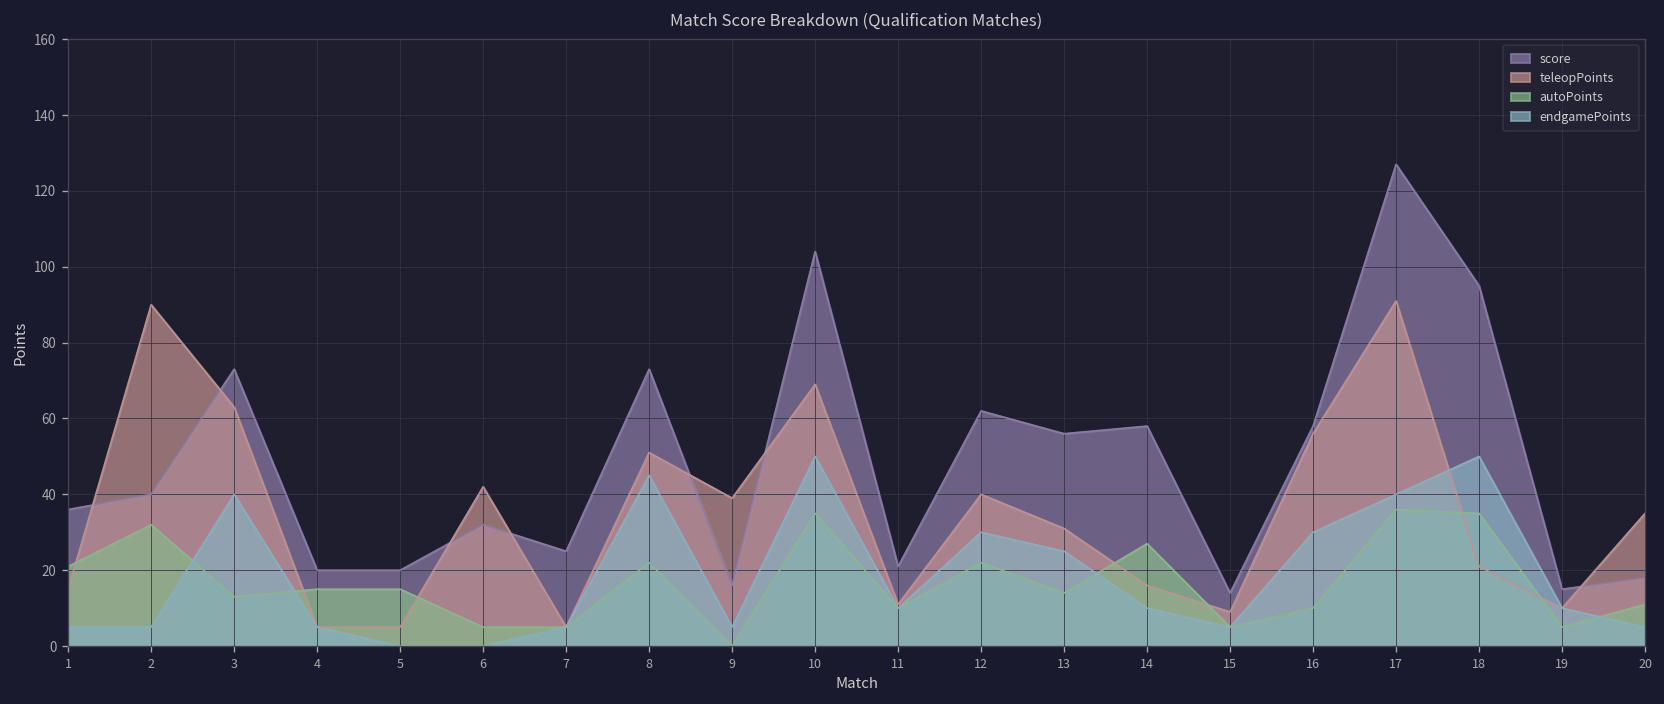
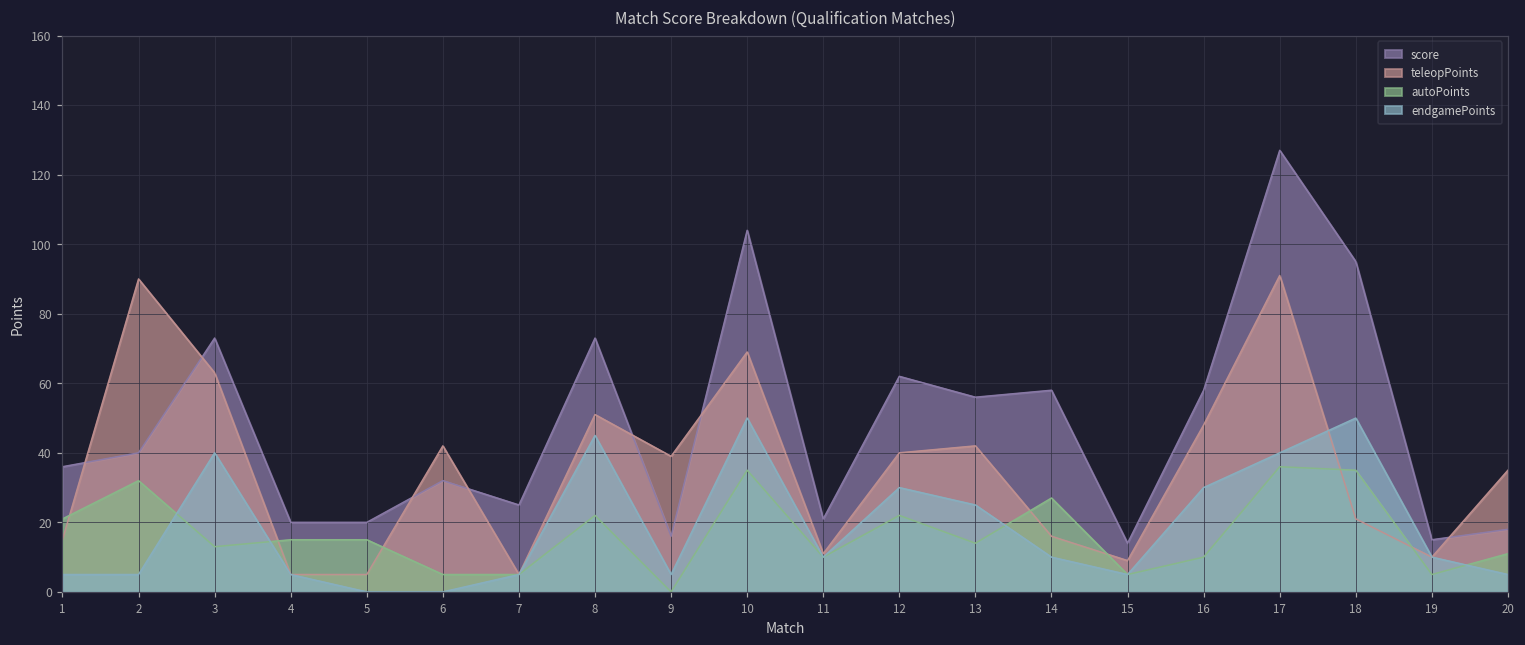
  {
    "teleopPoints": {
      "1": 15,
      "2": 90,
      "3": 63,
      "5": 5,
      "6": 42,
      "8": 51,
      "9": 39,
      "10": 69,
      "11": 11,
      "12": 40,
-     "13": 31,
+     "13": 42,
      "14": 16,
      "15": 9,
-     "16": 56,
+     "16": 48,
      "17": 91,
      "18": 21,
      "20": 35
    }
  }
